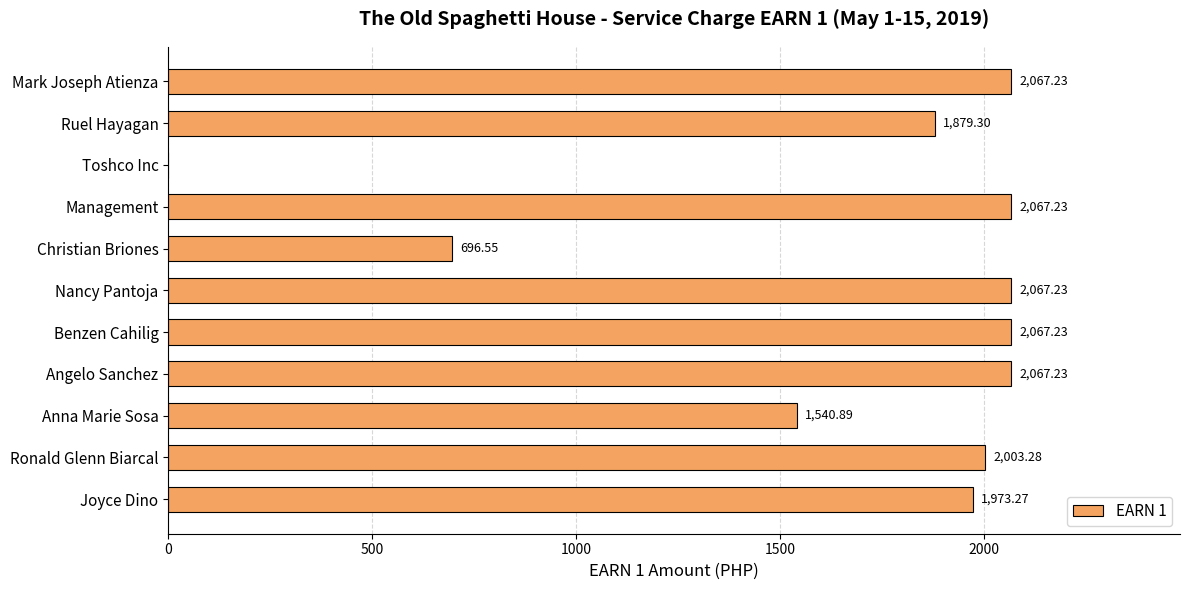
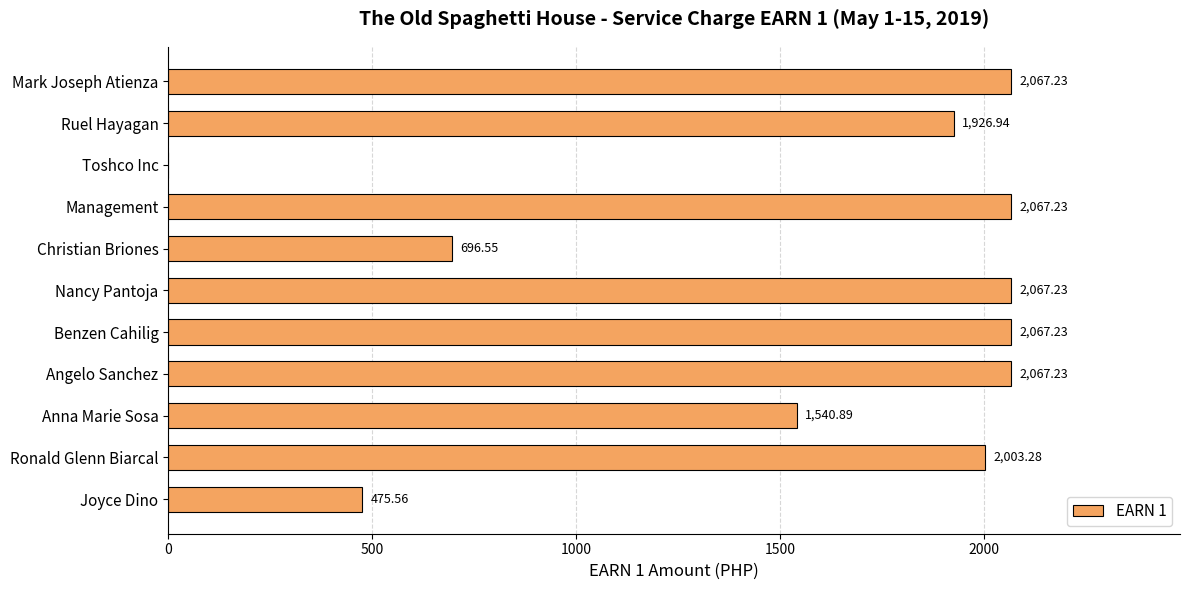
  {
    "Mark Joseph Atienza": "2,067.23",
-   "Ruel Hayagan": "1,879.30",
+   "Ruel Hayagan": "1,926.94",
    "Management": "2,067.23",
    "Christian Briones": "696.55",
    "Nancy Pantoja": "2,067.23",
    "Benzen Cahilig": "2,067.23",
    "Angelo Sanchez": "2,067.23",
    "Anna Marie Sosa": "1,540.89",
    "Ronald Glenn Biarcal": "2,003.28",
-   "Joyce Dino": "1,973.27"
+   "Joyce Dino": "475.56"
  }
